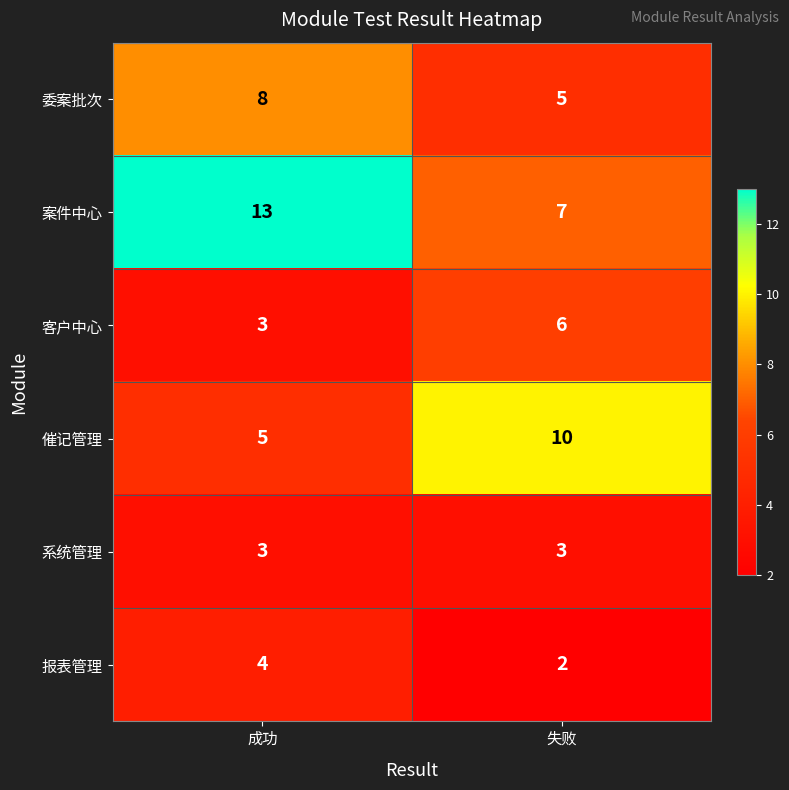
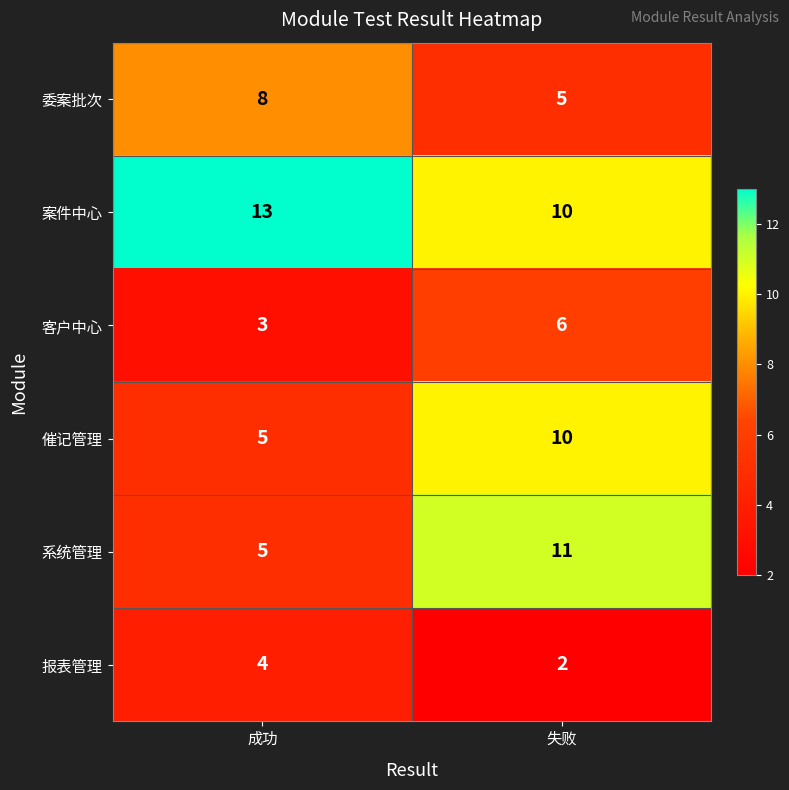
  {
    "委案批次": {
      "成功": 8,
      "失败": 5
    },
    "案件中心": {
      "成功": 13,
-     "失败": 7
+     "失败": 10
    },
    "客户中心": {
      "成功": 3,
      "失败": 6
    },
    "催记管理": {
      "成功": 5,
      "失败": 10
    },
    "系统管理": {
-     "成功": 3,
-     "失败": 3
+     "成功": 5,
+     "失败": 11
    },
    "报表管理": {
      "成功": 4,
      "失败": 2
    }
  }
